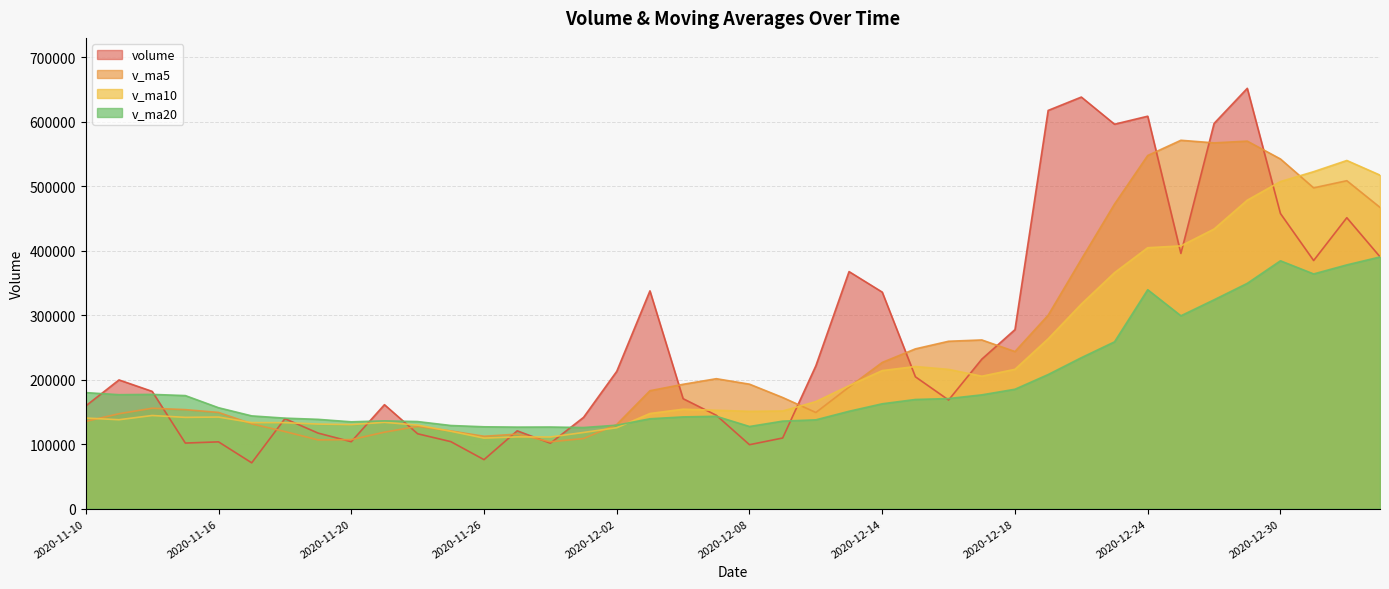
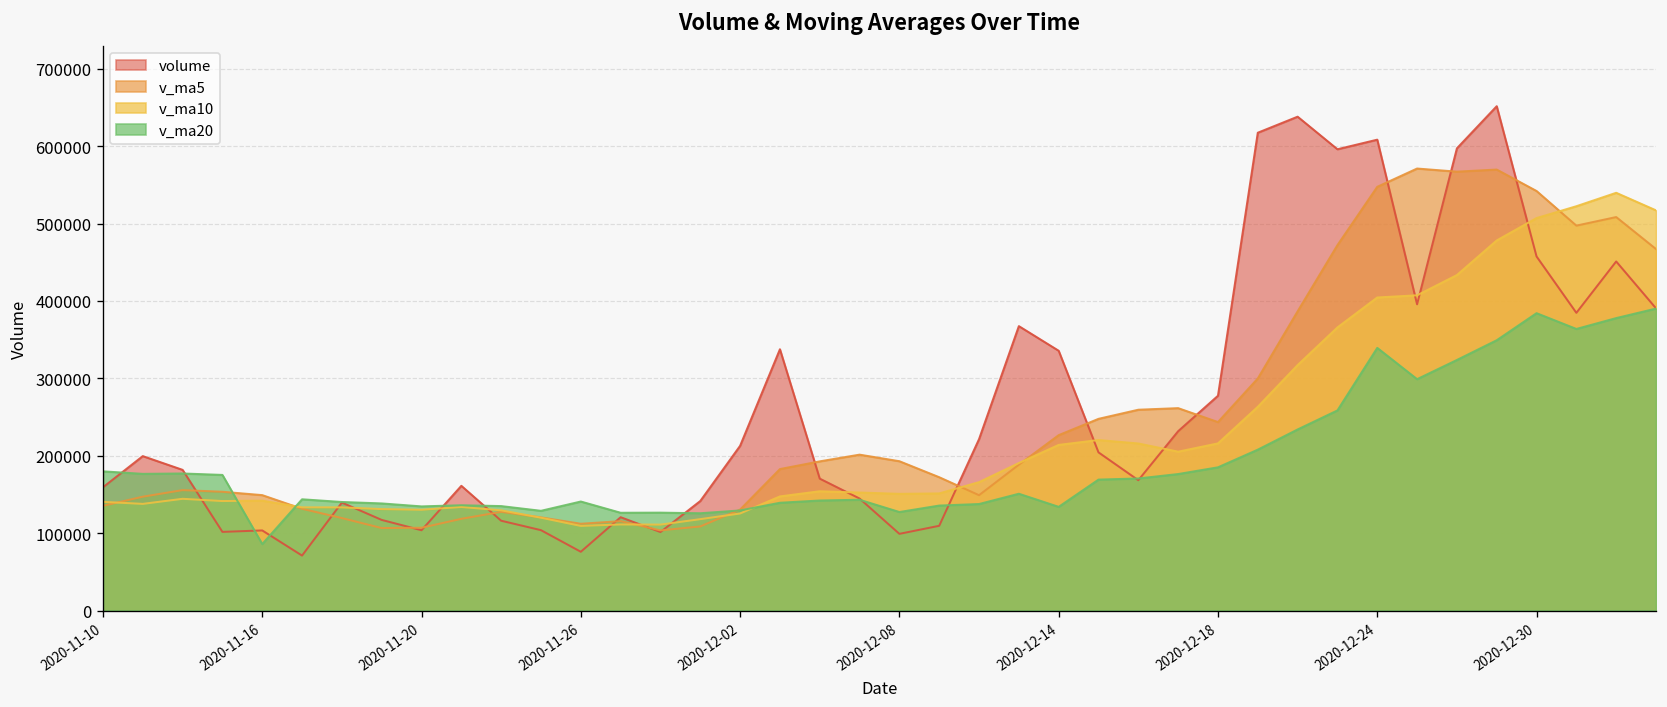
  {
    "v_ma20": {
      "2020-11-10": 180000,
-     "2020-11-16": 160000,
+     "2020-11-16": 90000,
      "2020-11-20": 130000,
-     "2020-11-26": 130000,
+     "2020-11-26": 140000,
      "2020-12-08": 130000,
-     "2020-12-14": 160000,
+     "2020-12-14": 130000,
      "2020-12-18": 190000,
      "2020-12-24": 340000,
      "2020-12-30": 380000
    }
  }
